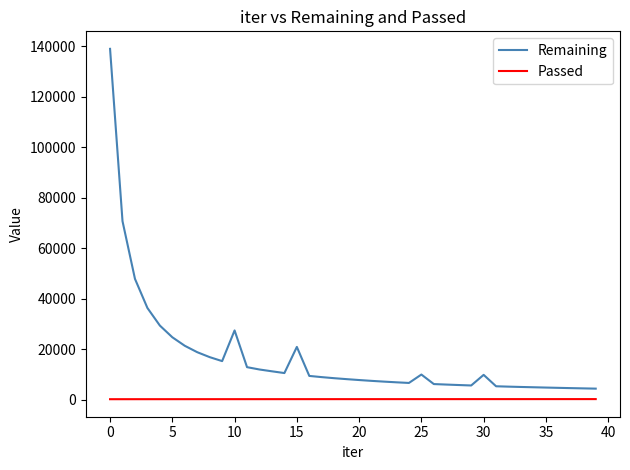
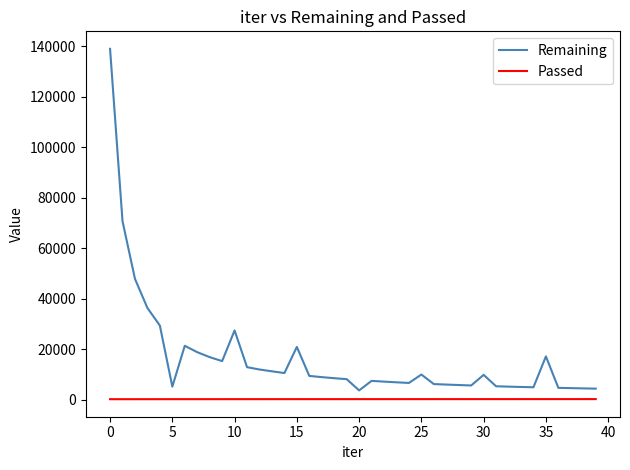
  {
    "Remaining": {
      "0": 139000,
-     "5": 25000,
+     "5": 5000,
      "10": 27000,
      "15": 21000,
-     "20": 8000,
+     "20": 4000,
      "25": 10000,
      "30": 10000,
-     "35": 5000
+     "35": 17000
    },
    "Passed": {
      "0": 0,
      "5": 0,
      "10": 0,
      "15": 0,
      "20": 0,
      "25": 0,
      "30": 0,
      "35": 0
    }
  }
